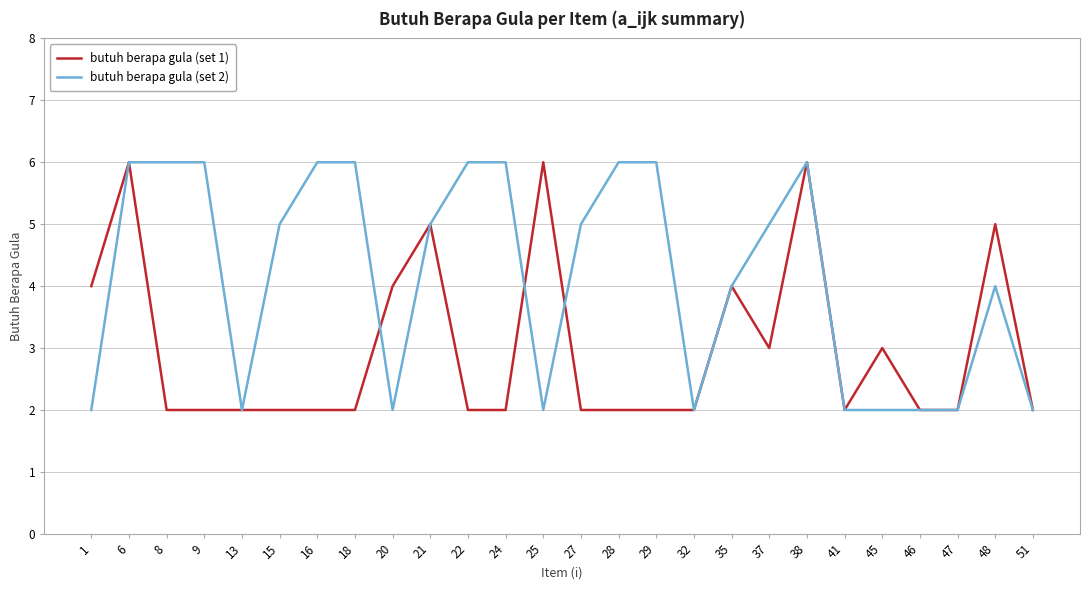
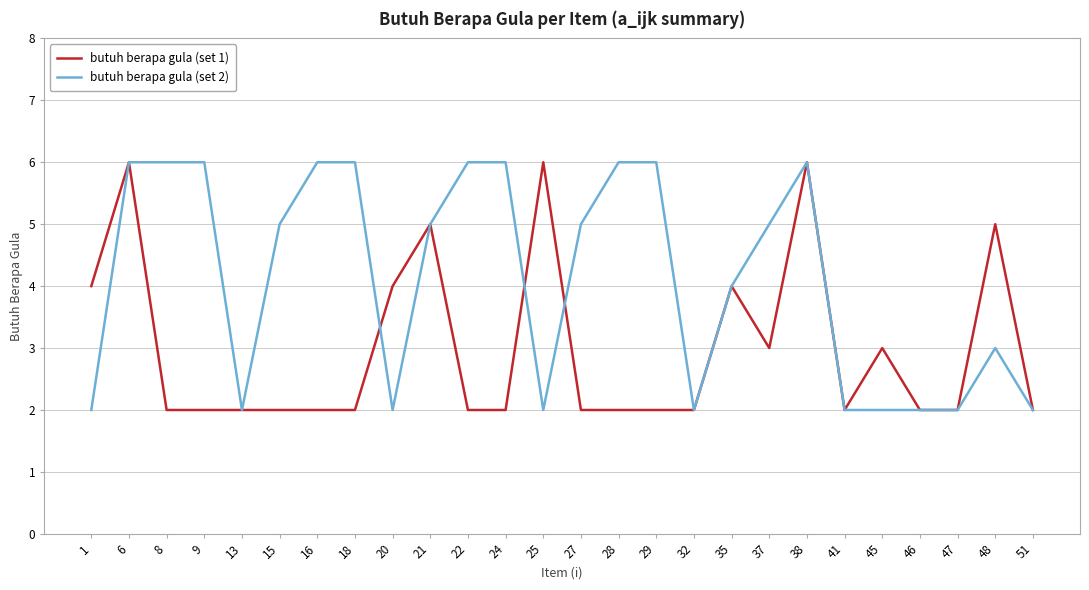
  {
    "butuh berapa gula (set 1)": {
      "1": 4,
      "8": 2,
      "9": 2,
      "15": 2,
      "16": 2,
      "18": 2,
      "20": 4,
      "22": 2,
      "24": 2,
      "25": 6,
      "27": 2,
      "28": 2,
      "29": 2,
      "37": 3,
      "45": 3,
      "48": 5
    },
    "butuh berapa gula (set 2)": {
      "1": 2,
      "8": 6,
      "9": 6,
      "15": 5,
      "16": 6,
      "18": 6,
      "20": 2,
      "22": 6,
      "24": 6,
      "25": 2,
      "27": 5,
      "28": 6,
      "29": 6,
      "37": 5,
      "45": 2,
-     "48": 4
+     "48": 3
    }
  }
